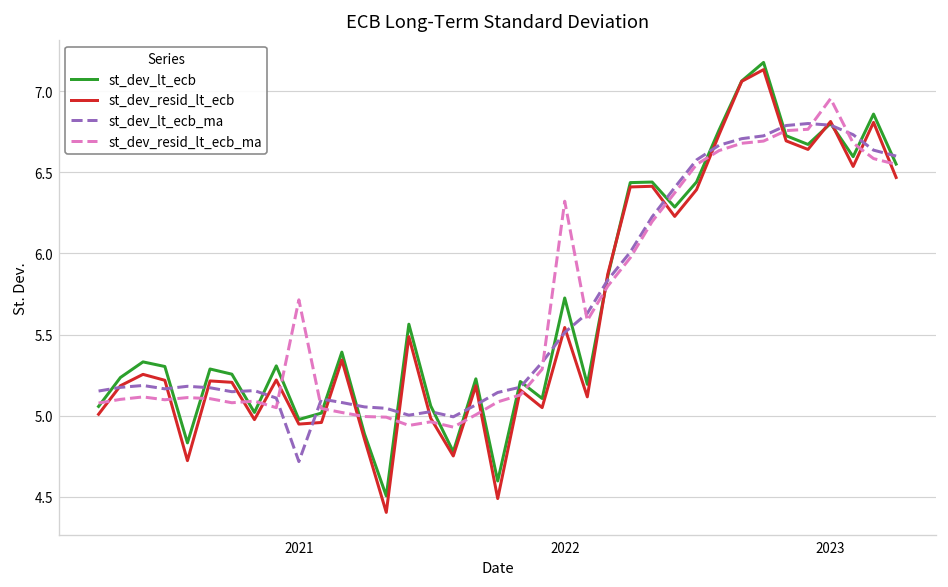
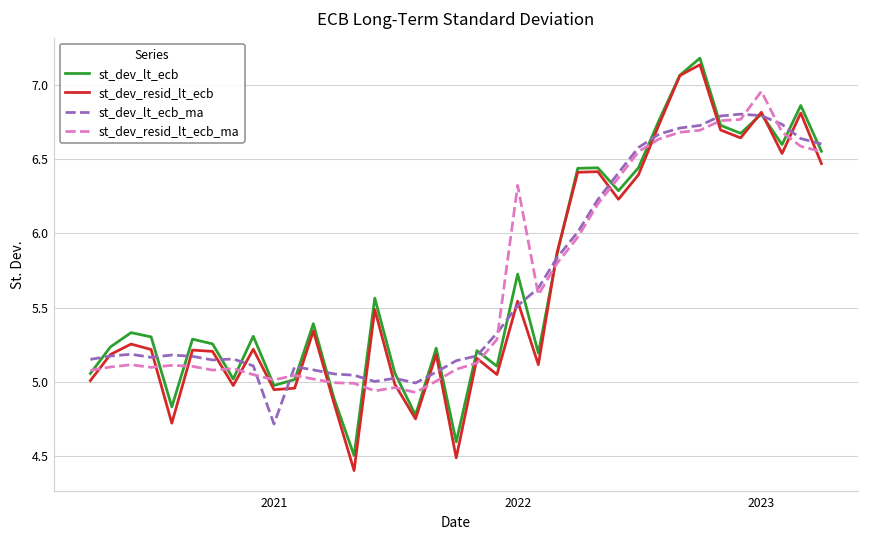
  {
    "st_dev_lt_ecb": {
      "2021": 4.98,
      "2022": 5.73
    },
    "st_dev_resid_lt_ecb": {
      "2021": 4.95,
      "2022": 5.54
    },
    "st_dev_lt_ecb_ma": {
      "2021": 4.72,
      "2022": 5.51
    },
    "st_dev_resid_lt_ecb_ma": {
-     "2021": 5.71,
+     "2021": 5.01,
      "2022": 6.32,
      "2023": 6.96
    }
  }
